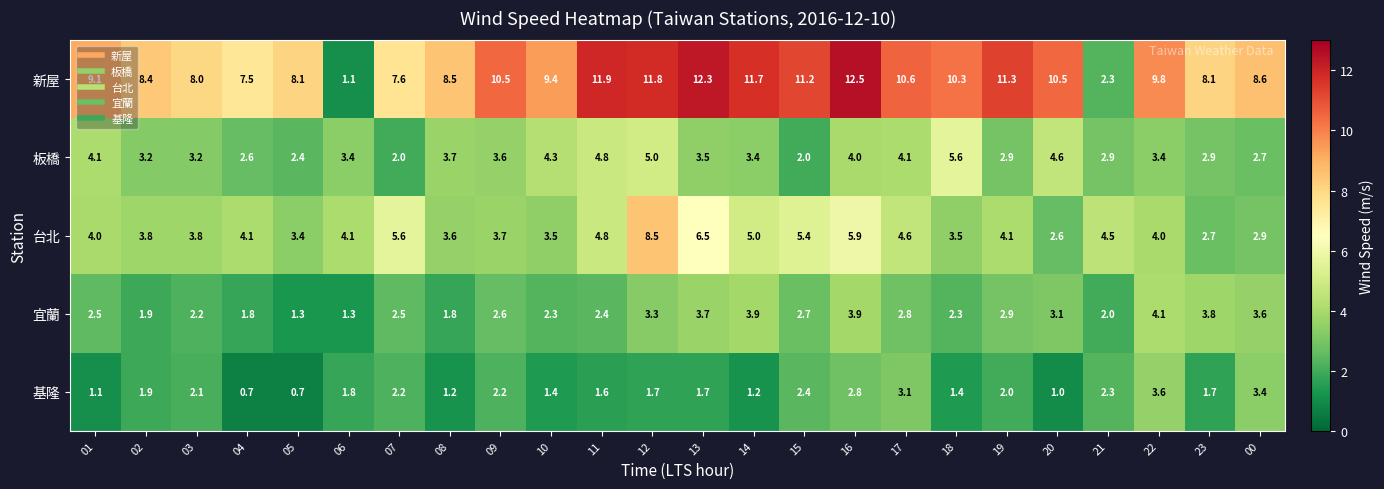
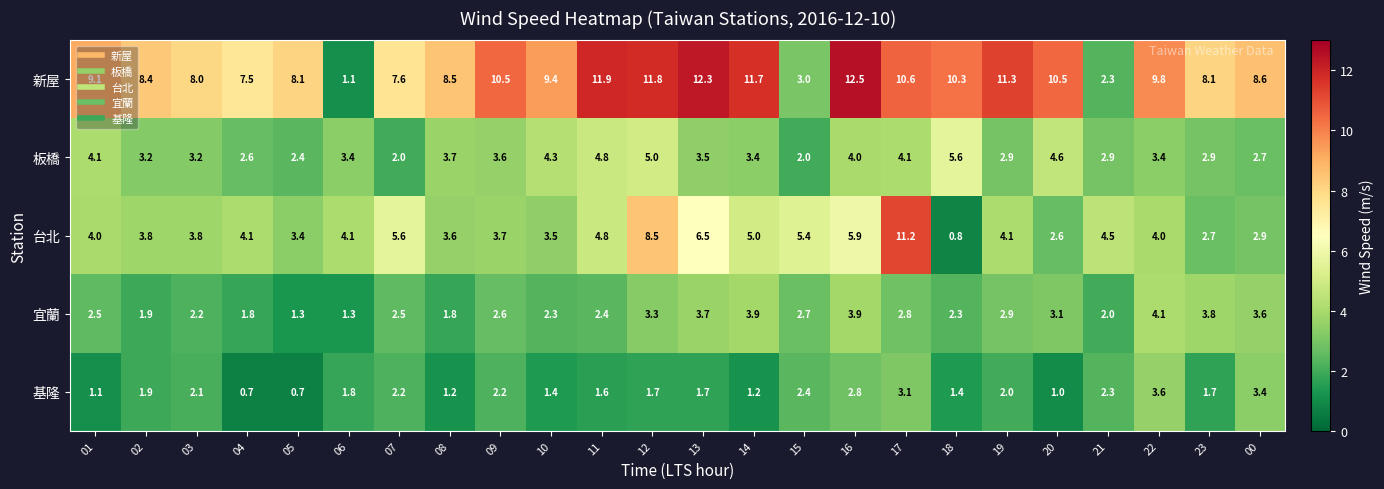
  {
    "新屋": {
      "02": 8.4,
      "03": 8.0,
      "04": 7.5,
      "05": 8.1,
      "06": 1.1,
      "07": 7.6,
      "08": 8.5,
      "09": 10.5,
      "10": 9.4,
      "11": 11.9,
      "12": 11.8,
      "13": 12.3,
      "14": 11.7,
-     "15": 11.2,
+     "15": 3.0,
      "16": 12.5,
      "17": 10.6,
      "18": 10.3,
      "19": 11.3,
      "20": 10.5,
      "21": 2.3,
      "22": 9.8,
      "00": 8.6
    },
    "板橋": {
      "01": 4.1,
      "02": 3.2,
      "03": 3.2,
      "04": 2.6,
      "05": 2.4,
      "06": 3.4,
      "07": 2.0,
      "08": 3.7,
      "09": 3.6,
      "10": 4.3,
      "11": 4.8,
      "12": 5.0,
      "13": 3.5,
      "14": 3.4,
      "15": 2.0,
      "16": 4.0,
      "17": 4.1,
      "18": 5.6,
      "19": 2.9,
      "20": 4.6,
      "21": 2.9,
      "22": 3.4,
      "23": 2.9,
      "00": 2.7
    },
    "台北": {
      "01": 4.0,
      "02": 3.8,
      "03": 3.8,
      "04": 4.1,
      "05": 3.4,
      "06": 4.1,
      "07": 5.6,
      "08": 3.6,
      "09": 3.7,
      "10": 3.5,
      "11": 4.8,
      "12": 8.5,
      "13": 6.5,
      "14": 5.0,
      "15": 5.4,
      "16": 5.9,
-     "17": 4.6,
-     "18": 3.5,
+     "17": 11.2,
+     "18": 0.8,
      "19": 4.1,
      "20": 2.6,
      "21": 4.5,
      "22": 4.0,
      "23": 2.7,
      "00": 2.9
    },
    "宜蘭": {
      "01": 2.5,
      "02": 1.9,
      "03": 2.2,
      "04": 1.8,
      "05": 1.3,
      "06": 1.3,
      "07": 2.5,
      "08": 1.8,
      "09": 2.6,
      "10": 2.3,
      "11": 2.4,
      "12": 3.3,
      "13": 3.7,
      "14": 3.9,
      "15": 2.7,
      "16": 3.9,
      "17": 2.8,
      "18": 2.3,
      "19": 2.9,
      "20": 3.1,
      "21": 2.0,
      "22": 4.1,
      "23": 3.8,
      "00": 3.6
    },
    "基隆": {
      "01": 1.1,
      "02": 1.9,
      "03": 2.1,
      "04": 0.7,
      "05": 0.7,
      "06": 1.8,
      "07": 2.2,
      "08": 1.2,
      "09": 2.2,
      "10": 1.4,
      "11": 1.6,
      "12": 1.7,
      "13": 1.7,
      "14": 1.2,
      "15": 2.4,
      "16": 2.8,
      "17": 3.1,
      "18": 1.4,
      "19": 2.0,
      "20": 1.0,
      "21": 2.3,
      "22": 3.6,
      "23": 1.7,
      "00": 3.4
    }
  }
